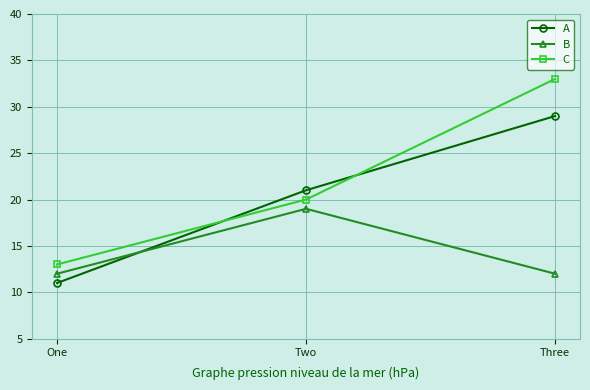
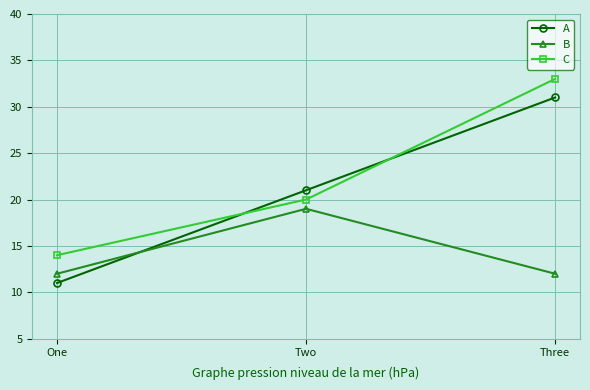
  {
    "A": {
      "One": 11,
      "Two": 21,
-     "Three": 29
+     "Three": 31
    },
    "B": {
      "One": 12,
      "Two": 19,
      "Three": 12
    },
    "C": {
-     "One": 13,
+     "One": 14,
      "Two": 20,
      "Three": 33
    }
  }
